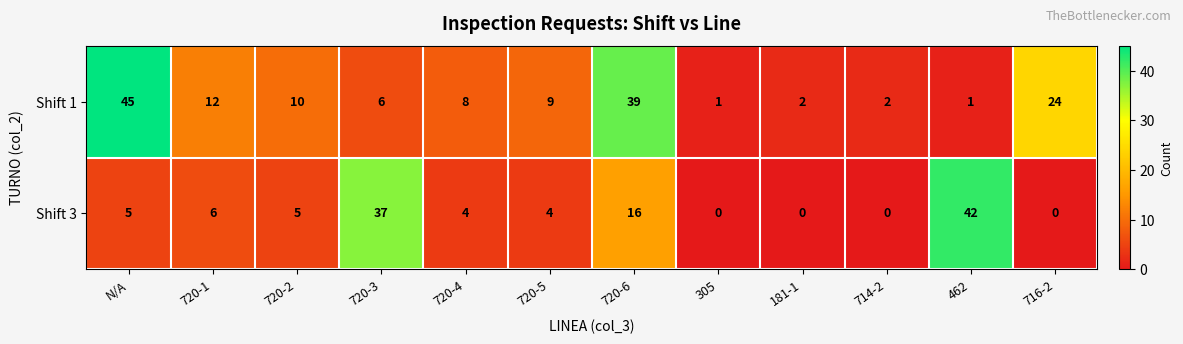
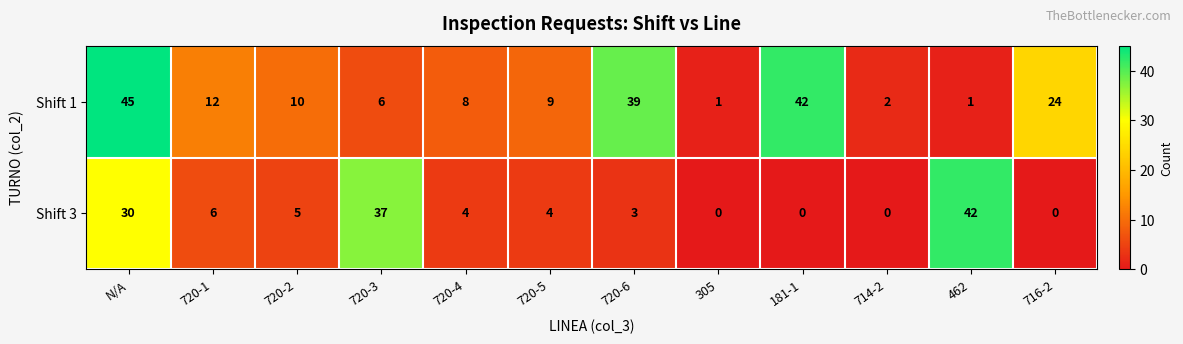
  {
    "Shift 1": {
      "N/A": 45,
      "720-1": 12,
      "720-2": 10,
      "720-3": 6,
      "720-4": 8,
      "720-5": 9,
      "720-6": 39,
      "305": 1,
-     "181-1": 2,
+     "181-1": 42,
      "714-2": 2,
      "462": 1,
      "716-2": 24
    },
    "Shift 3": {
-     "N/A": 5,
+     "N/A": 30,
      "720-1": 6,
      "720-2": 5,
      "720-3": 37,
      "720-4": 4,
      "720-5": 4,
-     "720-6": 16,
+     "720-6": 3,
      "305": 0,
      "181-1": 0,
      "714-2": 0,
      "462": 42,
      "716-2": 0
    }
  }
